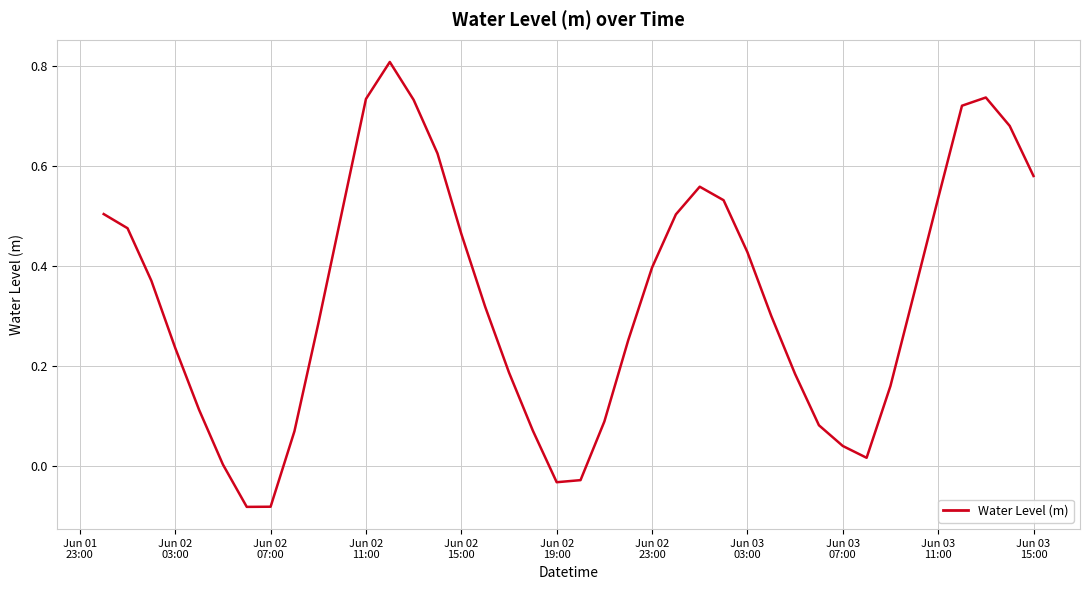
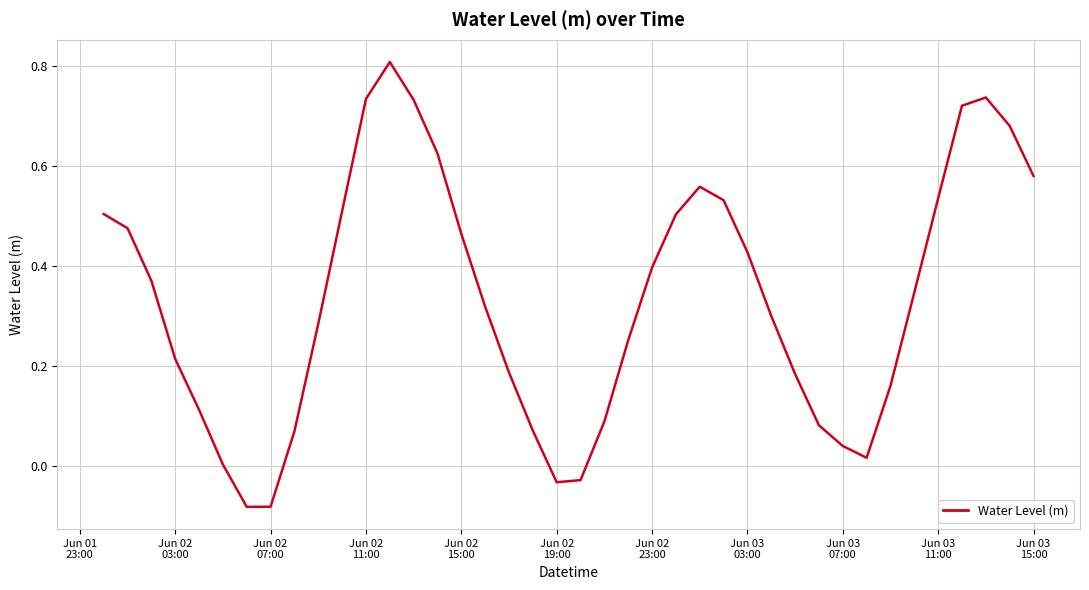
  {
-   "Jun 02 03:00": 0.24,
+   "Jun 02 03:00": 0.21,
    "Jun 02 07:00": -0.08,
    "Jun 02 11:00": 0.73,
    "Jun 02 15:00": 0.47,
    "Jun 02 19:00": -0.03,
    "Jun 02 23:00": 0.40,
    "Jun 03 03:00": 0.43,
    "Jun 03 07:00": 0.04,
    "Jun 03 11:00": 0.54,
    "Jun 03 15:00": 0.58
  }
